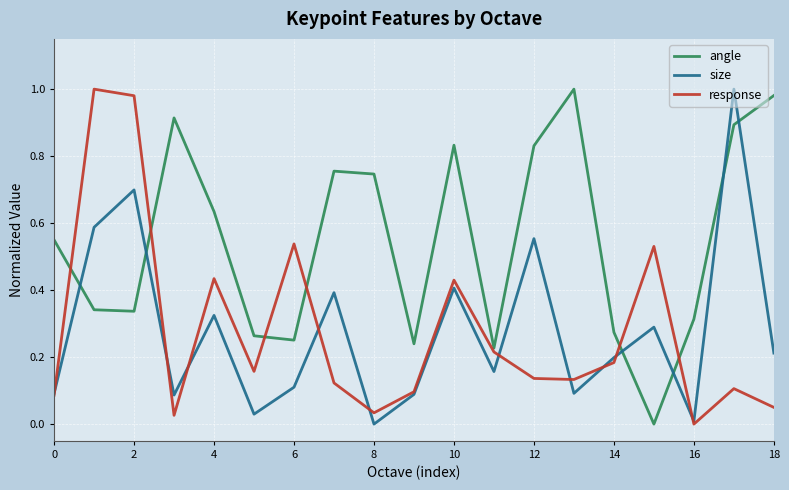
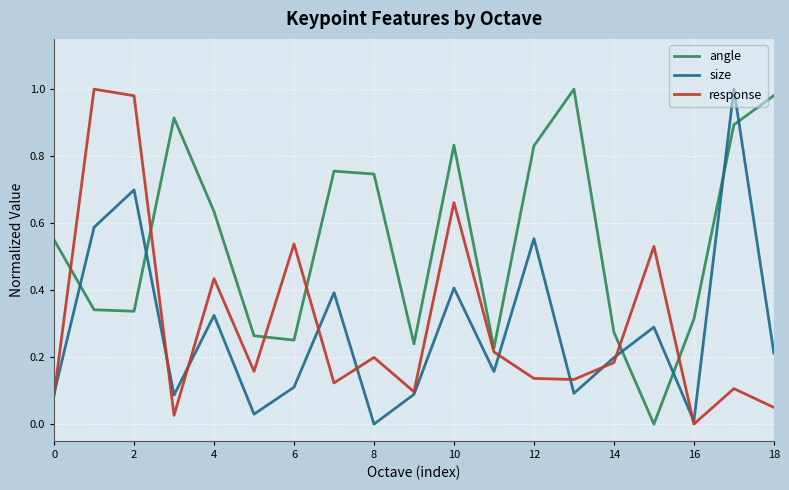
  {
    "angle": {
      "0": 0.55,
      "2": 0.34,
      "4": 0.63,
      "6": 0.25,
      "8": 0.75,
      "10": 0.83,
      "12": 0.83,
      "14": 0.27,
      "16": 0.31,
      "18": 0.98
    },
    "size": {
      "2": 0.70,
      "4": 0.32,
      "6": 0.11,
      "8": 0.00,
      "10": 0.41,
      "12": 0.55,
      "14": 0.20,
      "16": 0.01,
      "18": 0.21
    },
    "response": {
      "2": 0.98,
      "4": 0.43,
      "6": 0.54,
-     "8": 0.03,
-     "10": 0.43,
+     "8": 0.20,
+     "10": 0.66,
      "12": 0.14,
      "14": 0.18,
      "16": 0.00,
      "18": 0.05
    }
  }
